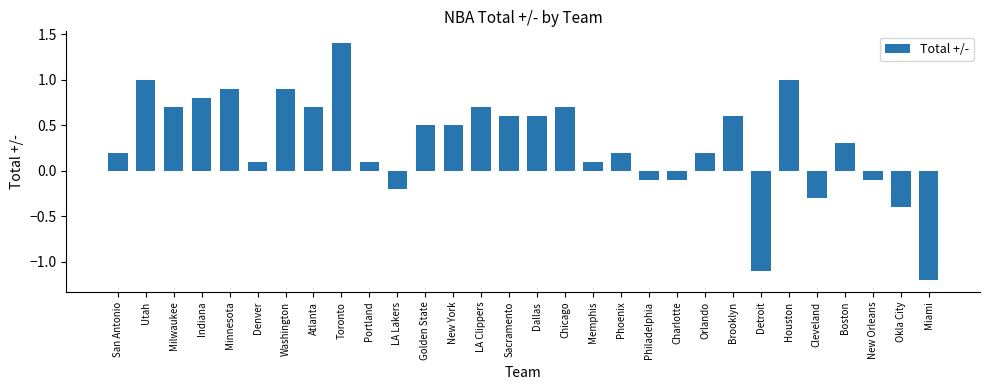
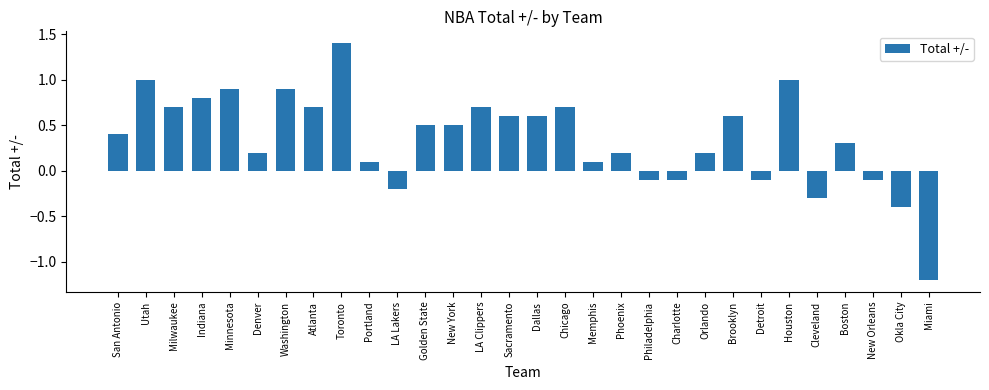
  {
-   "San Antonio": 0.2,
+   "San Antonio": 0.4,
    "Utah": 1.0,
    "Milwaukee": 0.7,
    "Indiana": 0.8,
    "Minnesota": 0.9,
-   "Denver": 0.1,
+   "Denver": 0.2,
    "Washington": 0.9,
    "Atlanta": 0.7,
    "Toronto": 1.4,
    "Portland": 0.1,
    "LA Lakers": -0.2,
    "Golden State": 0.5,
    "New York": 0.5,
    "LA Clippers": 0.7,
    "Sacramento": 0.6,
    "Dallas": 0.6,
    "Chicago": 0.7,
    "Memphis": 0.1,
    "Phoenix": 0.2,
    "Philadelphia": -0.1,
    "Charlotte": -0.1,
    "Orlando": 0.2,
    "Brooklyn": 0.6,
-   "Detroit": -1.1,
+   "Detroit": -0.1,
    "Houston": 1.0,
    "Cleveland": -0.3,
    "Boston": 0.3,
    "New Orleans": -0.1,
    "Okla City": -0.4,
    "Miami": -1.2
  }
